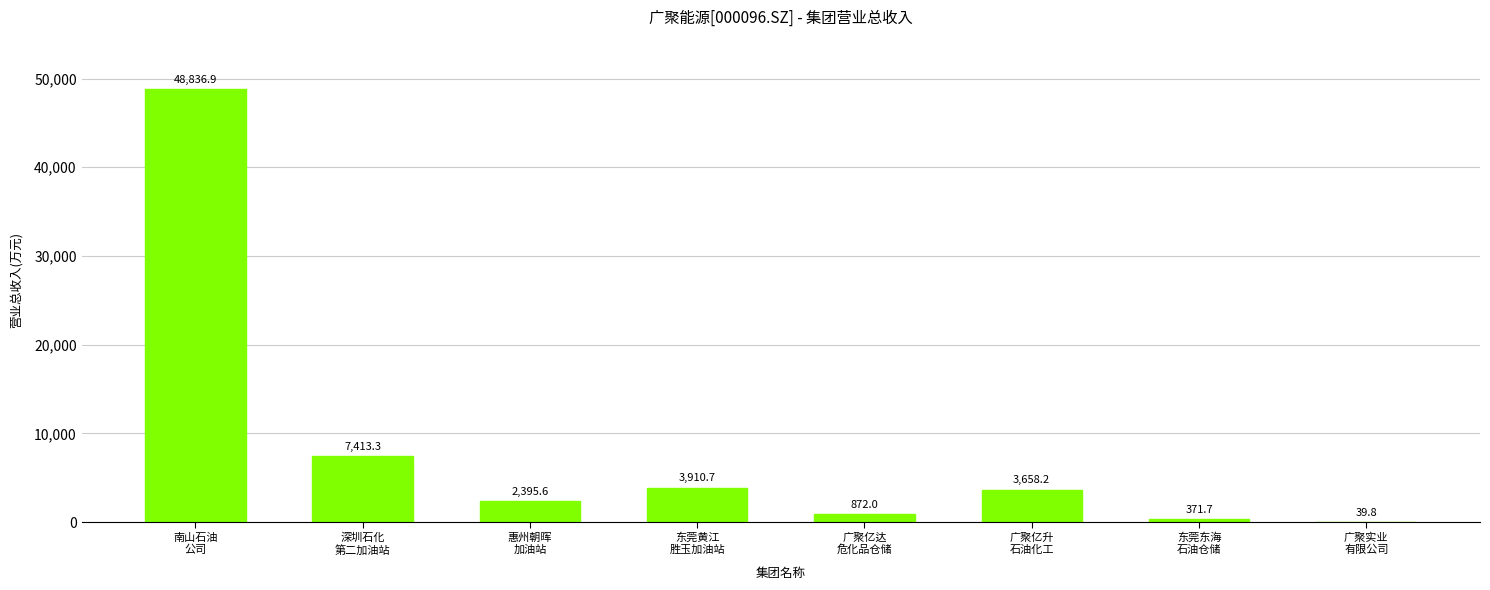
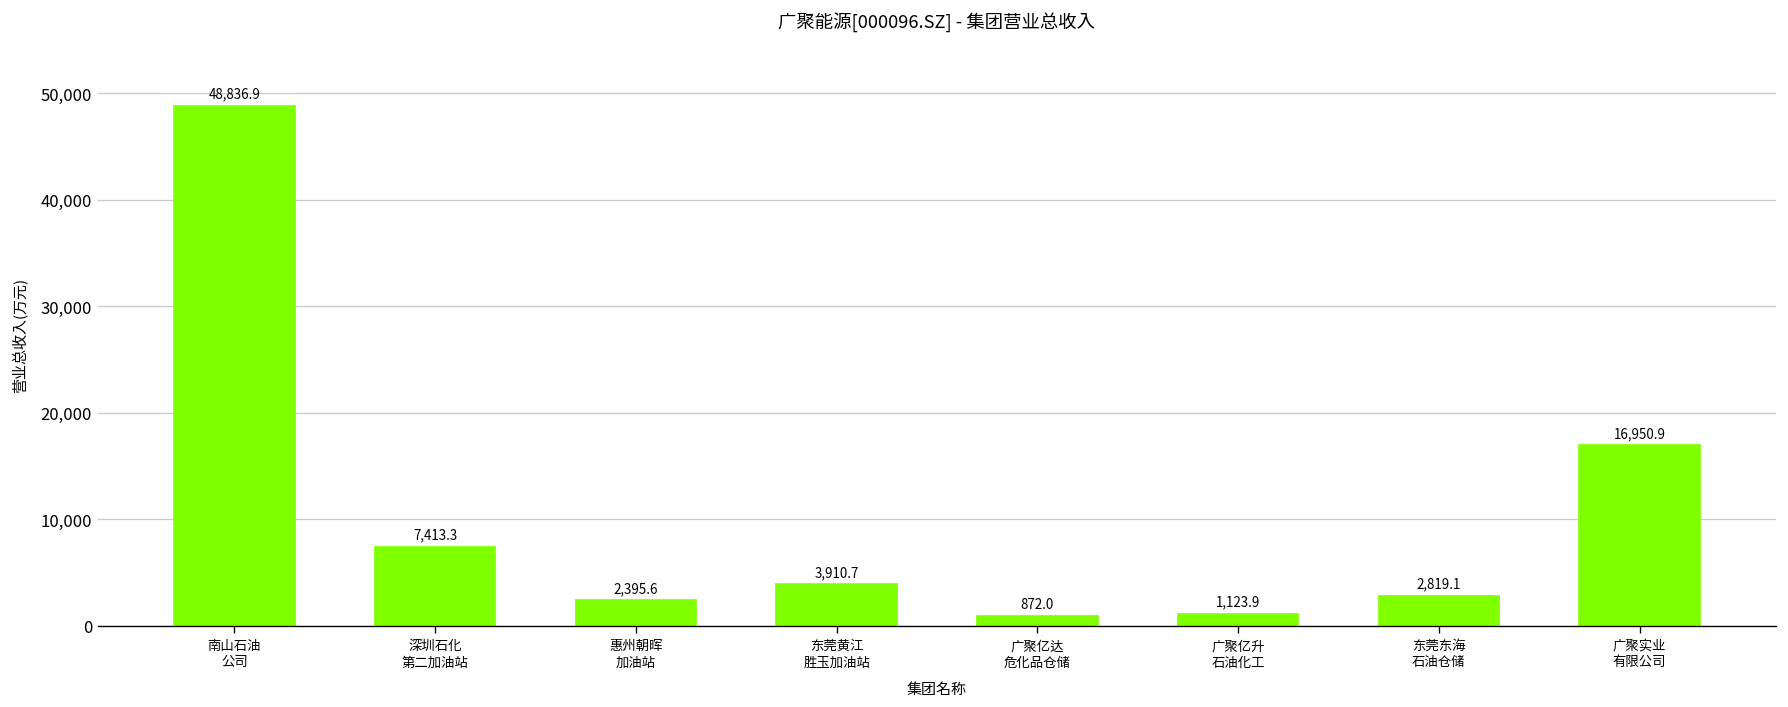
  {
    "南山石油 公司": "48,836.9",
    "深圳石化 第二加油站": "7,413.3",
    "惠州朝晖 加油站": "2,395.6",
    "东莞黄江 胜玉加油站": "3,910.7",
    "广聚亿达 危化品仓储": "872.0",
-   "广聚亿升 石油化工": "3,658.2",
-   "东莞东海 石油仓储": "371.7",
-   "广聚实业 有限公司": "39.8"
+   "广聚亿升 石油化工": "1,123.9",
+   "东莞东海 石油仓储": "2,819.1",
+   "广聚实业 有限公司": "16,950.9"
  }
